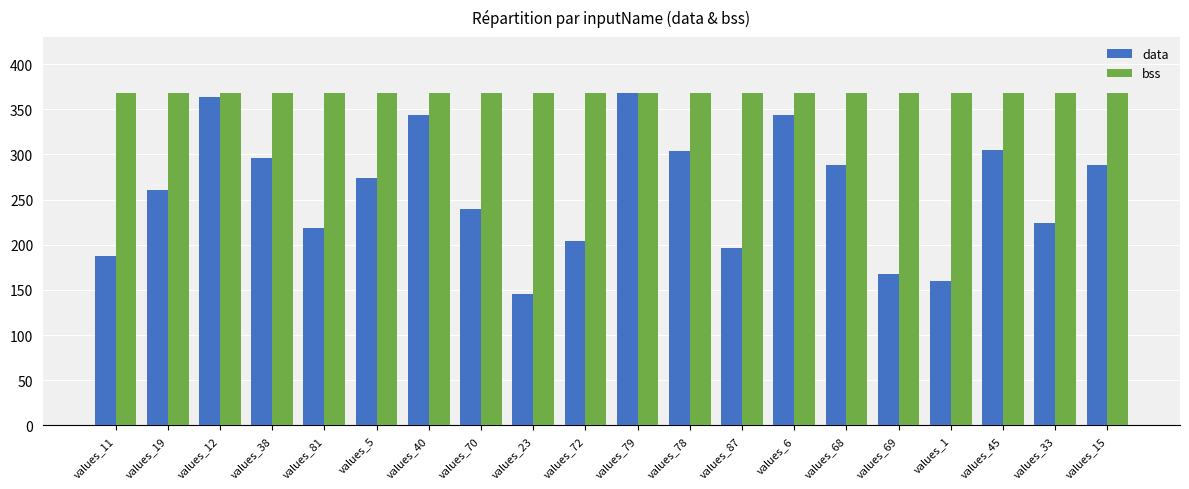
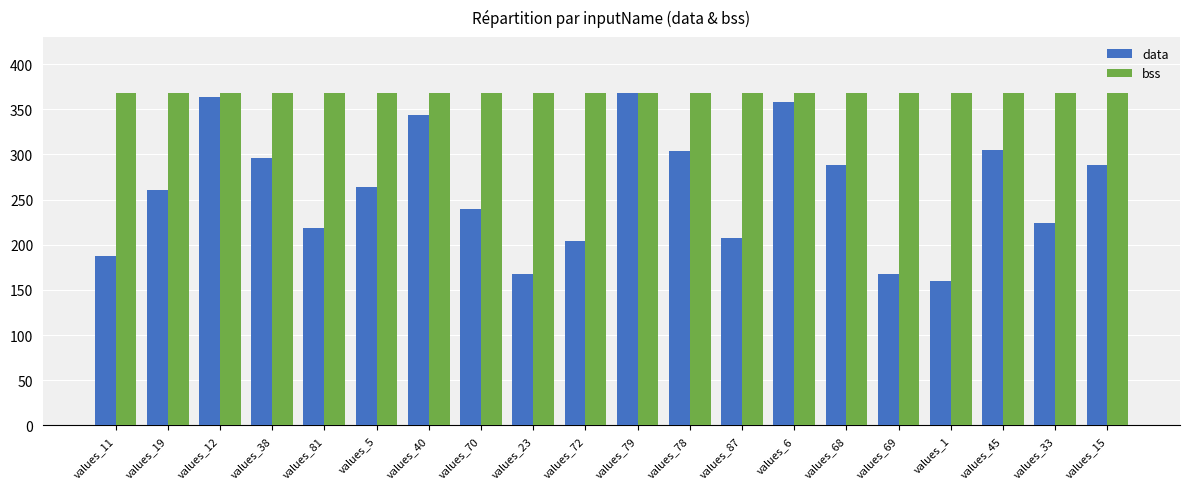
  {
    "data": {
      "values_11": 190,
      "values_19": 260,
      "values_12": 360,
      "values_38": 300,
      "values_81": 220,
-     "values_5": 270,
+     "values_5": 260,
      "values_40": 340,
      "values_70": 240,
-     "values_23": 150,
+     "values_23": 170,
      "values_72": 200,
      "values_79": 370,
      "values_78": 300,
-     "values_87": 200,
-     "values_6": 340,
+     "values_87": 210,
+     "values_6": 360,
      "values_68": 290,
      "values_69": 170,
      "values_1": 160,
      "values_45": 310,
      "values_33": 220,
      "values_15": 290
    },
    "bss": {
      "values_11": 370,
      "values_19": 370,
      "values_12": 370,
      "values_38": 370,
      "values_81": 370,
      "values_5": 370,
      "values_40": 370,
      "values_70": 370,
      "values_23": 370,
      "values_72": 370,
      "values_79": 370,
      "values_78": 370,
      "values_87": 370,
      "values_6": 370,
      "values_68": 370,
      "values_69": 370,
      "values_1": 370,
      "values_45": 370,
      "values_33": 370,
      "values_15": 370
    }
  }
